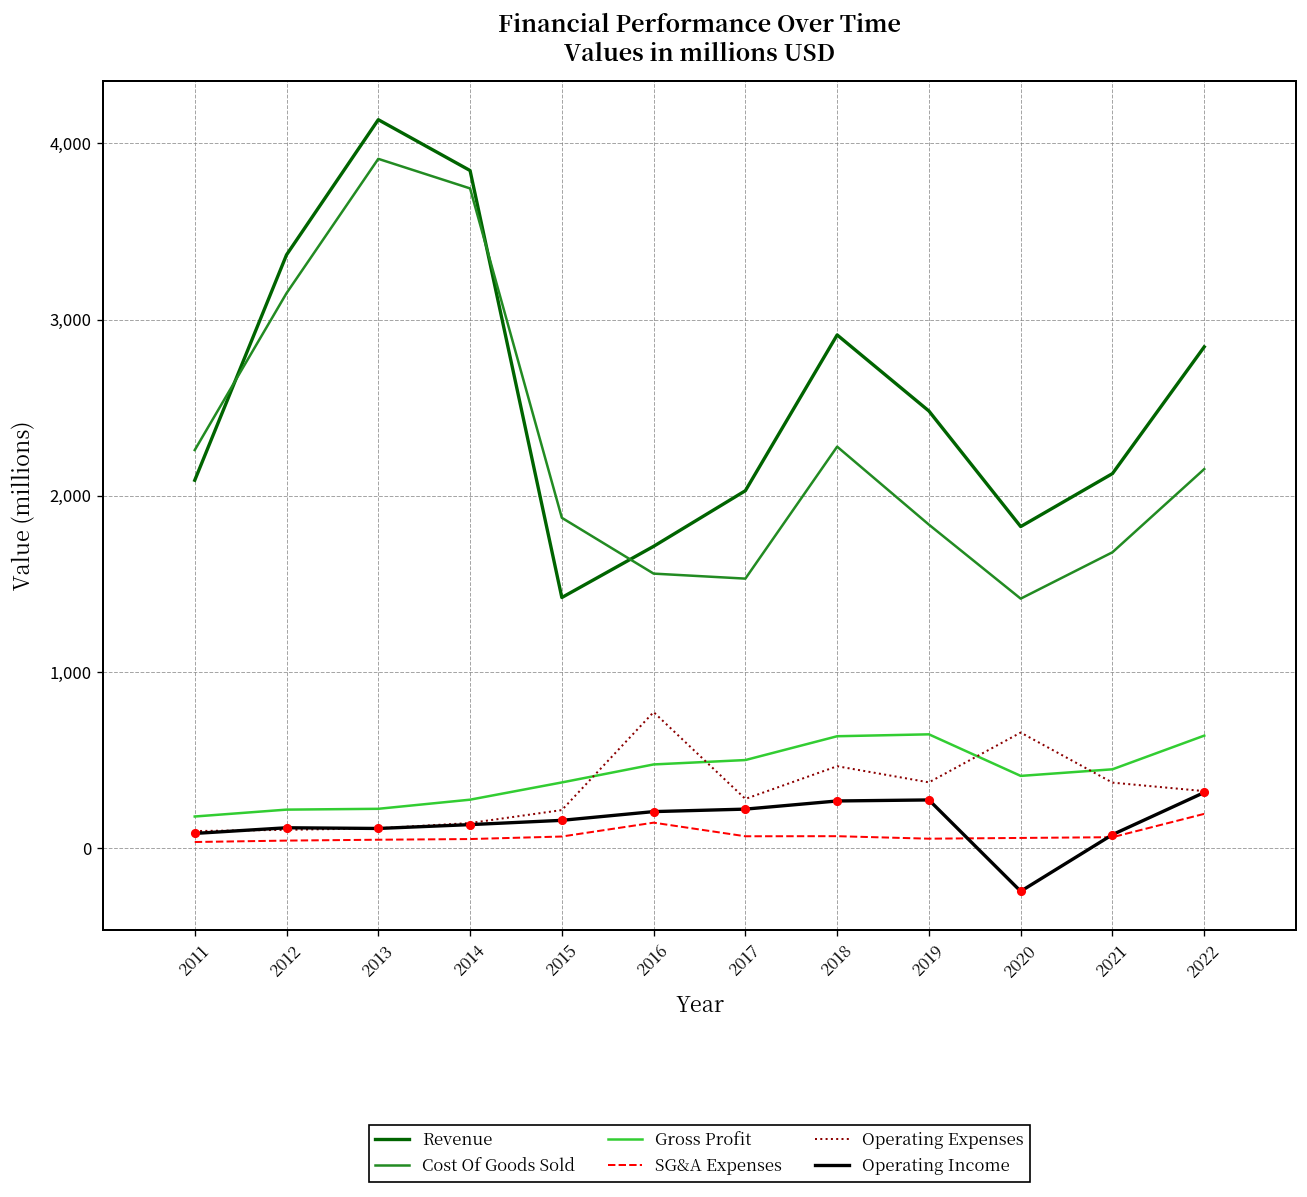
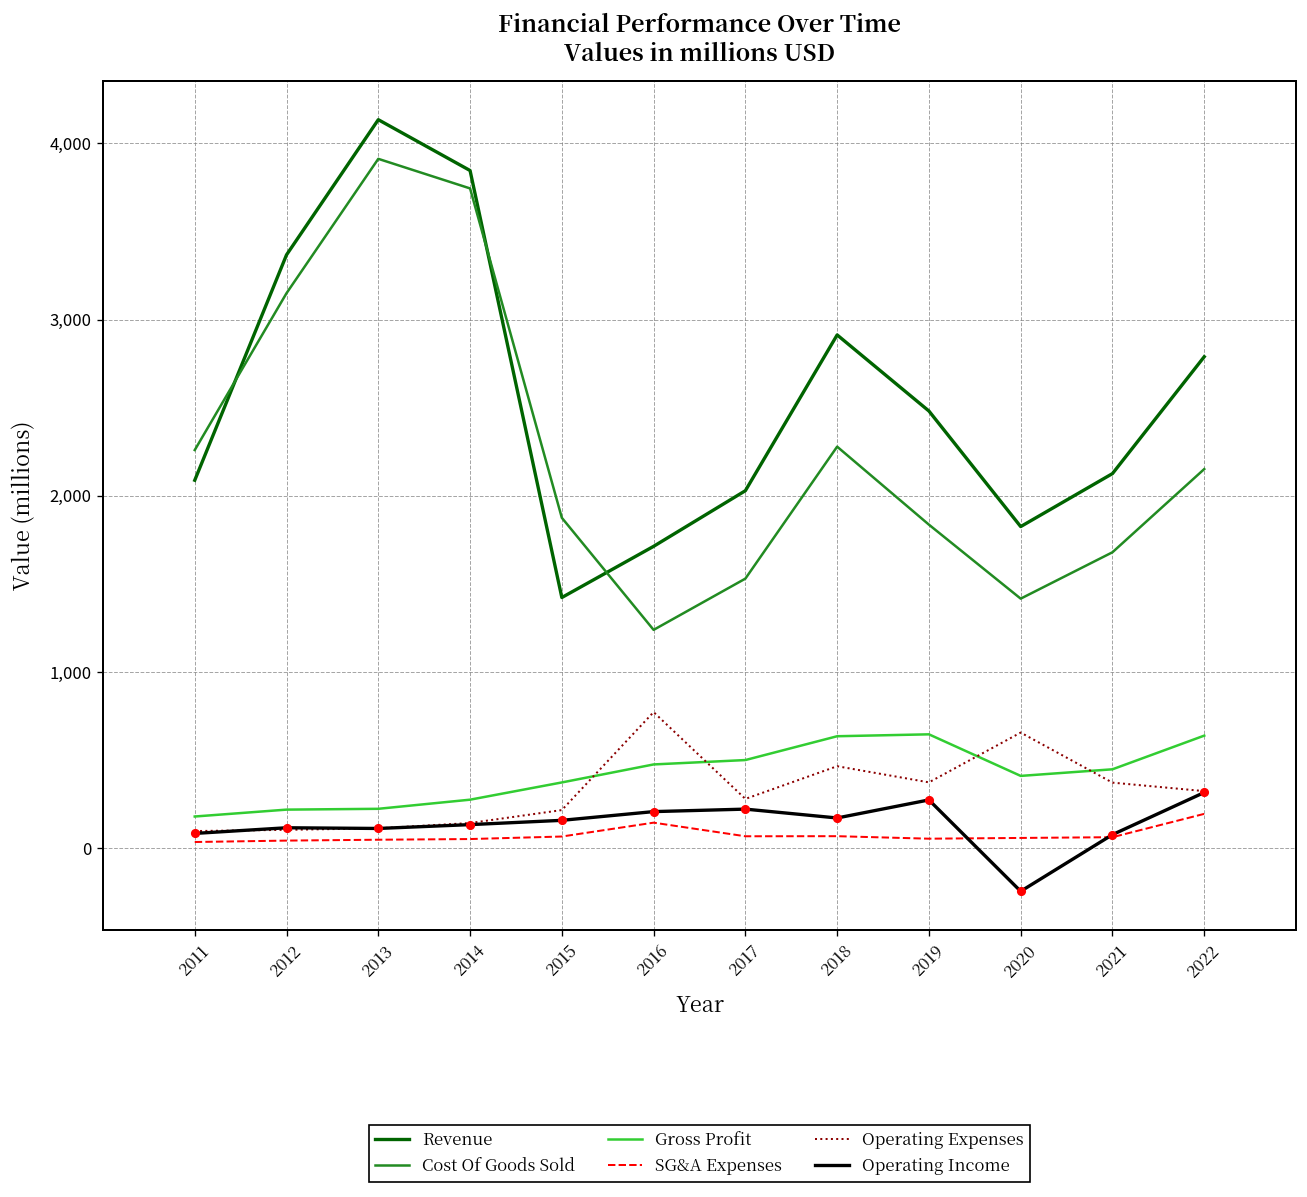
  {
    "Revenue": {
      "2011": "2,090",
      "2012": "3,370",
      "2013": "4,130",
      "2014": "3,850",
      "2015": "1,420",
      "2016": "1,710",
      "2017": "2,030",
      "2018": "2,910",
      "2019": "2,480",
      "2020": "1,820",
      "2021": "2,130",
-     "2022": "2,850"
+     "2022": "2,790"
    },
    "Cost Of Goods Sold": {
      "2011": "2,260",
      "2012": "3,150",
      "2013": "3,910",
      "2014": "3,740",
      "2015": "1,870",
-     "2016": "1,560",
+     "2016": "1,240",
      "2017": "1,530",
      "2018": "2,280",
      "2019": "1,840",
      "2020": "1,420",
      "2021": "1,680",
      "2022": "2,150"
    },
    "Gross Profit": {
      "2011": "180",
      "2012": "220",
      "2013": "220",
      "2014": "270",
      "2015": "370",
      "2016": "470",
      "2017": "500",
      "2018": "630",
      "2019": "650",
      "2020": "410",
      "2021": "450",
      "2022": "640"
    },
    "SG&A Expenses": {
      "2011": "30",
      "2012": "40",
      "2013": "50",
      "2014": "50",
      "2015": "60",
      "2016": "140",
      "2017": "70",
      "2018": "70",
      "2019": "50",
      "2020": "60",
      "2022": "190"
    },
    "Operating Expenses": {
      "2015": "220",
      "2016": "770",
      "2017": "280",
      "2018": "460",
      "2019": "370",
      "2020": "660",
      "2021": "370"
    },
    "Operating Income": {
      "2015": "160",
      "2016": "210",
      "2017": "220",
-     "2018": "270",
+     "2018": "170",
      "2019": "270",
      "2020": "-250"
    }
  }
